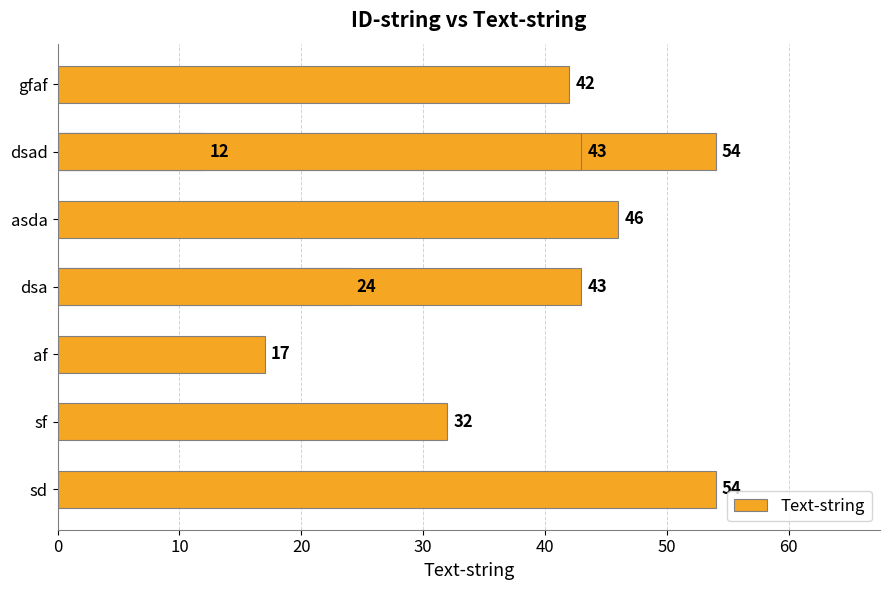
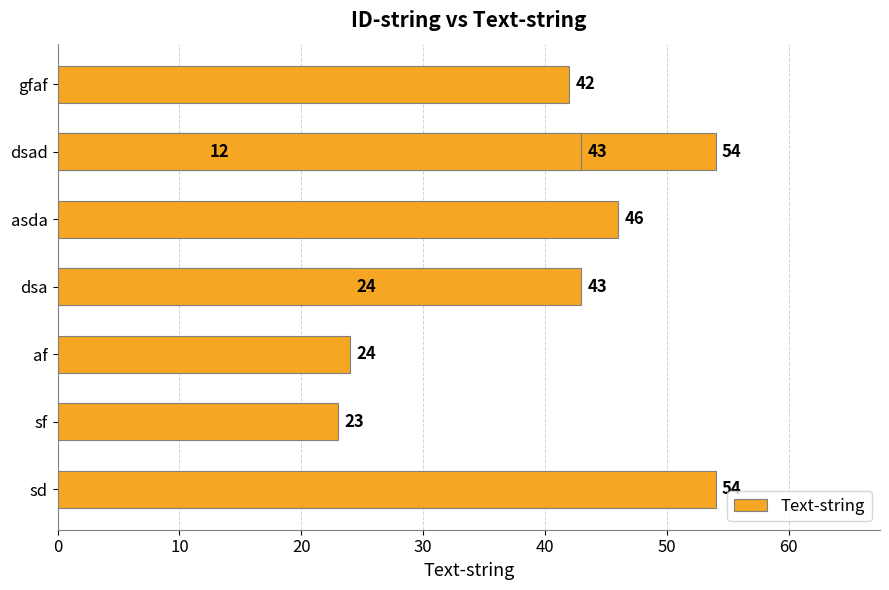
  {
    "gfaf": 42,
    "asda": 46,
-   "af": 17,
-   "sf": 32
+   "af": 24,
+   "sf": 23
  }
